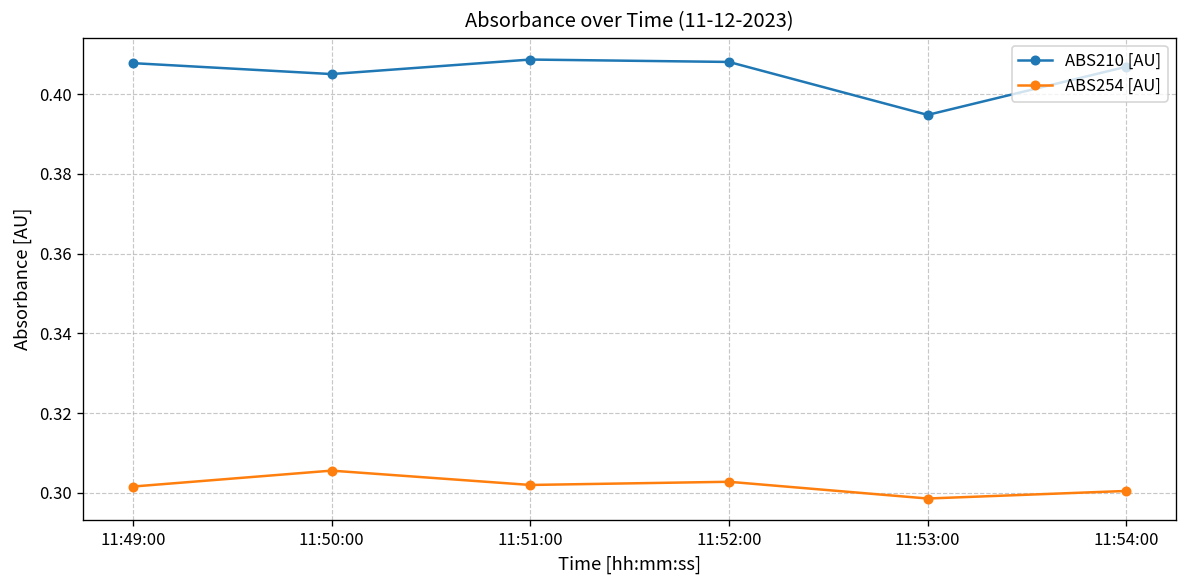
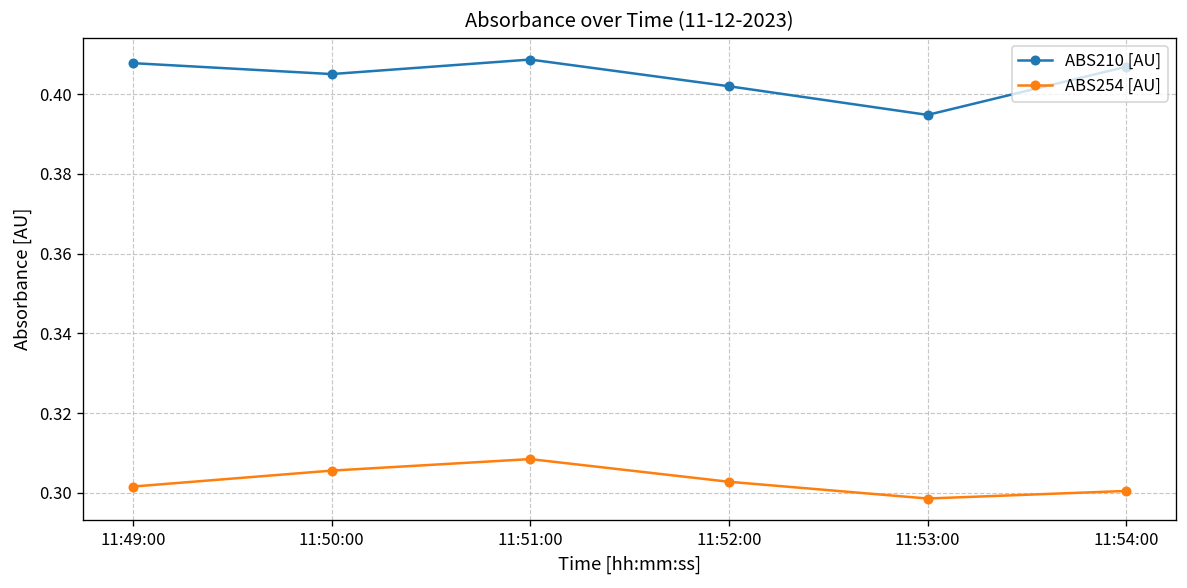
  {
    "ABS210 [AU]": {
      "11:49:00": 0.408,
      "11:50:00": 0.405,
      "11:51:00": 0.409,
-     "11:52:00": 0.408,
+     "11:52:00": 0.402,
      "11:53:00": 0.395
    },
    "ABS254 [AU]": {
      "11:49:00": 0.302,
      "11:50:00": 0.306,
-     "11:51:00": 0.302,
+     "11:51:00": 0.308,
      "11:52:00": 0.303,
      "11:53:00": 0.299,
      "11:54:00": 0.301
    }
  }
